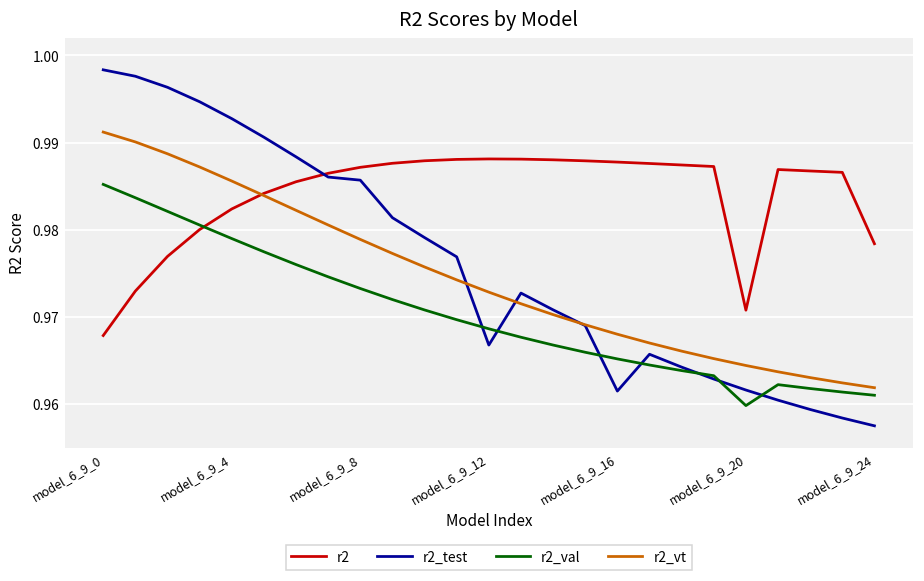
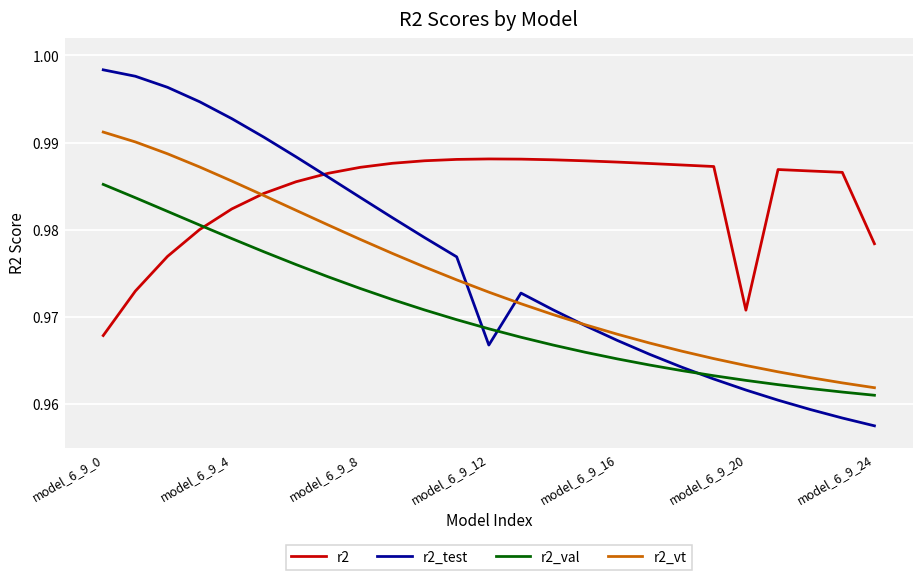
  {
    "r2": {
      "model_6_9_0": 0.968,
      "model_6_9_4": 0.982,
      "model_6_9_8": 0.987,
      "model_6_9_12": 0.988,
      "model_6_9_16": 0.988,
      "model_6_9_20": 0.971,
      "model_6_9_24": 0.978
    },
    "r2_test": {
      "model_6_9_0": 0.998,
      "model_6_9_4": 0.993,
-     "model_6_9_8": 0.986,
+     "model_6_9_8": 0.984,
      "model_6_9_12": 0.967,
-     "model_6_9_16": 0.961,
+     "model_6_9_16": 0.967,
      "model_6_9_20": 0.962,
      "model_6_9_24": 0.958
    },
    "r2_val": {
      "model_6_9_0": 0.985,
      "model_6_9_4": 0.979,
      "model_6_9_8": 0.973,
      "model_6_9_12": 0.969,
      "model_6_9_16": 0.965,
-     "model_6_9_20": 0.960,
+     "model_6_9_20": 0.963,
      "model_6_9_24": 0.961
    },
    "r2_vt": {
      "model_6_9_0": 0.991,
      "model_6_9_4": 0.986,
      "model_6_9_8": 0.979,
      "model_6_9_12": 0.973,
      "model_6_9_16": 0.968,
      "model_6_9_20": 0.964,
      "model_6_9_24": 0.962
    }
  }
